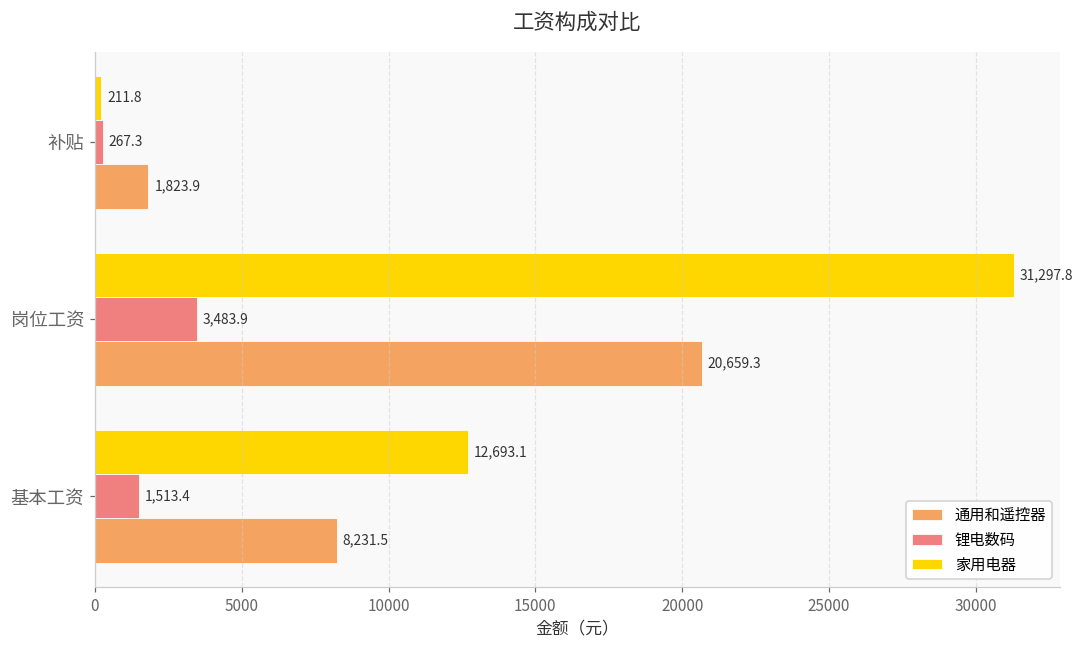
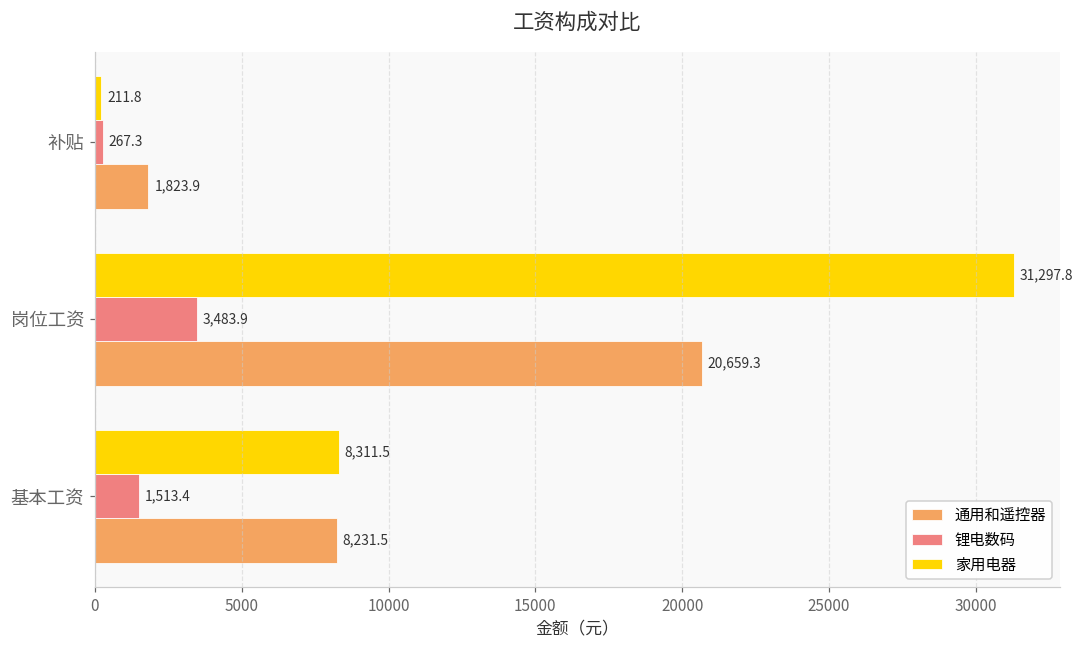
  {
    "家用电器": {
      "补贴": "211.8",
      "岗位工资": "31,297.8",
-     "基本工资": "12,693.1"
+     "基本工资": "8,311.5"
    }
  }
